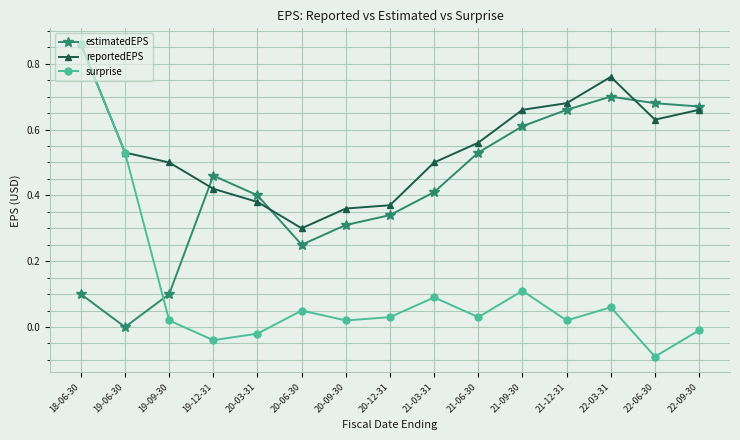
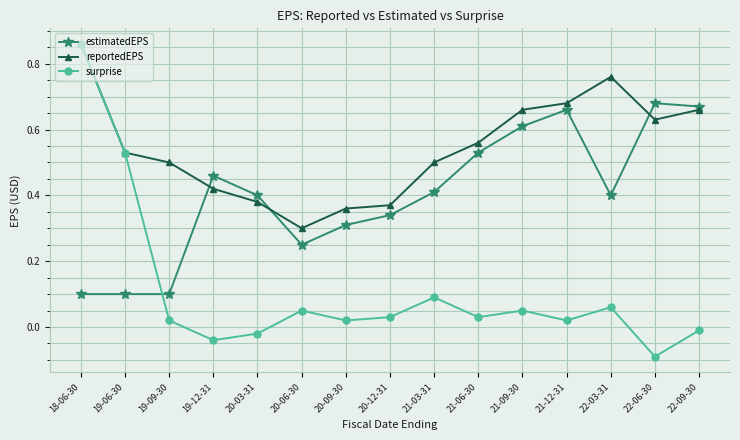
  {
    "estimatedEPS": {
      "18-06-30": 0.1,
-     "19-06-30": 0.0,
+     "19-06-30": 0.1,
      "19-09-30": 0.1,
      "19-12-31": 0.46,
      "20-03-31": 0.4,
      "20-06-30": 0.25,
      "20-09-30": 0.31,
      "20-12-31": 0.34,
      "21-03-31": 0.41,
      "21-06-30": 0.53,
      "21-09-30": 0.61,
      "21-12-31": 0.66,
-     "22-03-31": 0.7,
+     "22-03-31": 0.4,
      "22-06-30": 0.68,
      "22-09-30": 0.67
    },
    "reportedEPS": {
      "19-09-30": 0.50,
      "19-12-31": 0.42,
      "20-03-31": 0.38,
      "20-06-30": 0.30,
      "20-09-30": 0.36,
      "20-12-31": 0.37,
      "21-03-31": 0.50,
      "21-06-30": 0.56,
      "21-09-30": 0.66,
      "21-12-31": 0.68,
      "22-03-31": 0.76,
      "22-06-30": 0.63,
      "22-09-30": 0.66
    },
    "surprise": {
      "19-09-30": 0.02,
      "19-12-31": -0.04,
      "20-03-31": -0.02,
      "20-06-30": 0.05,
      "20-09-30": 0.02,
      "20-12-31": 0.03,
      "21-03-31": 0.09,
      "21-06-30": 0.03,
-     "21-09-30": 0.11,
+     "21-09-30": 0.05,
      "21-12-31": 0.02,
      "22-03-31": 0.06,
      "22-06-30": -0.09,
      "22-09-30": -0.01
    }
  }
